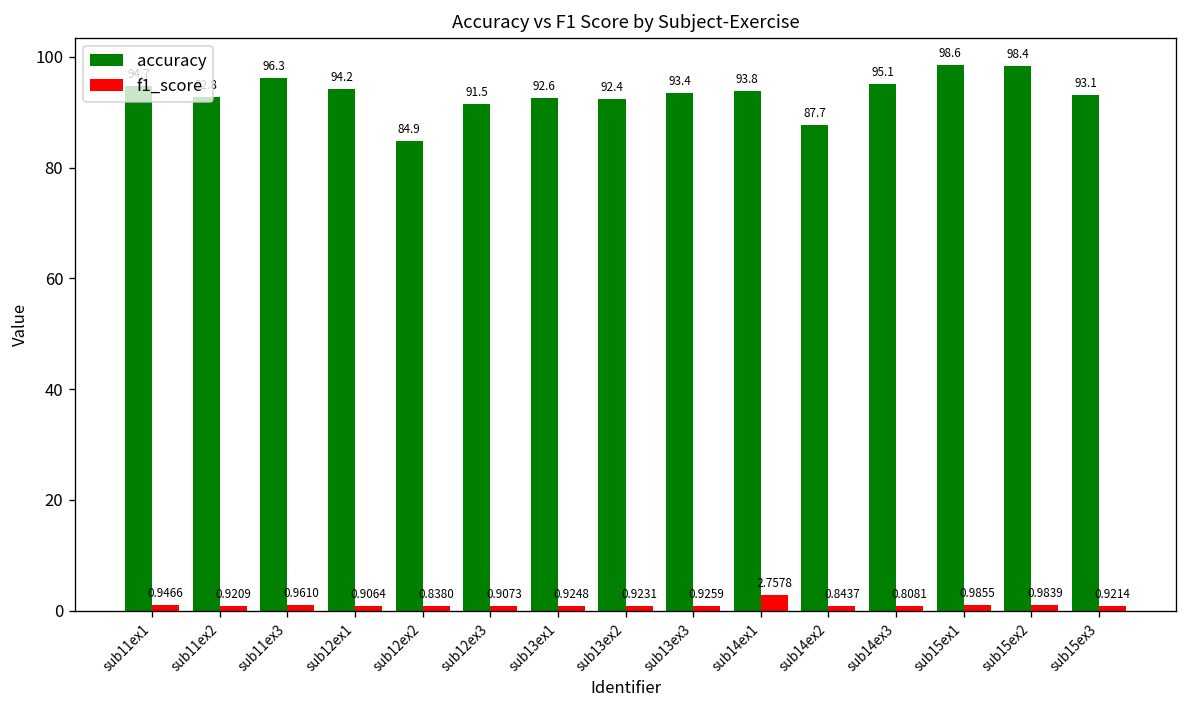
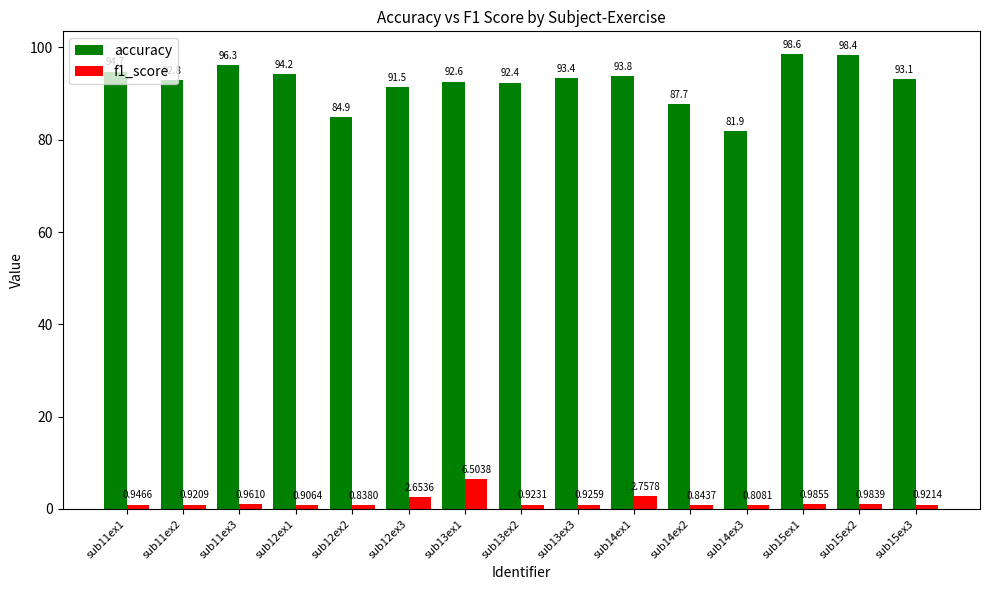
  {
    "accuracy": {
      "sub11ex3": 96.3,
      "sub12ex1": 94.2,
      "sub12ex2": 84.9,
      "sub12ex3": 91.5,
      "sub13ex1": 92.6,
      "sub13ex2": 92.4,
      "sub13ex3": 93.4,
      "sub14ex1": 93.8,
      "sub14ex2": 87.7,
-     "sub14ex3": 95.1,
+     "sub14ex3": 81.9,
      "sub15ex1": 98.6,
      "sub15ex2": 98.4,
      "sub15ex3": 93.1
    },
    "f1_score": {
      "sub11ex1": 0.9466,
      "sub11ex2": 0.9209,
      "sub11ex3": 0.9610,
      "sub12ex1": 0.9064,
      "sub12ex2": 0.8380,
-     "sub12ex3": 0.9073,
-     "sub13ex1": 0.9248,
+     "sub12ex3": 2.6536,
+     "sub13ex1": 6.5038,
      "sub13ex2": 0.9231,
      "sub13ex3": 0.9259,
      "sub14ex1": 2.7578,
      "sub14ex2": 0.8437,
      "sub14ex3": 0.8081,
      "sub15ex1": 0.9855,
      "sub15ex2": 0.9839,
      "sub15ex3": 0.9214
    }
  }
